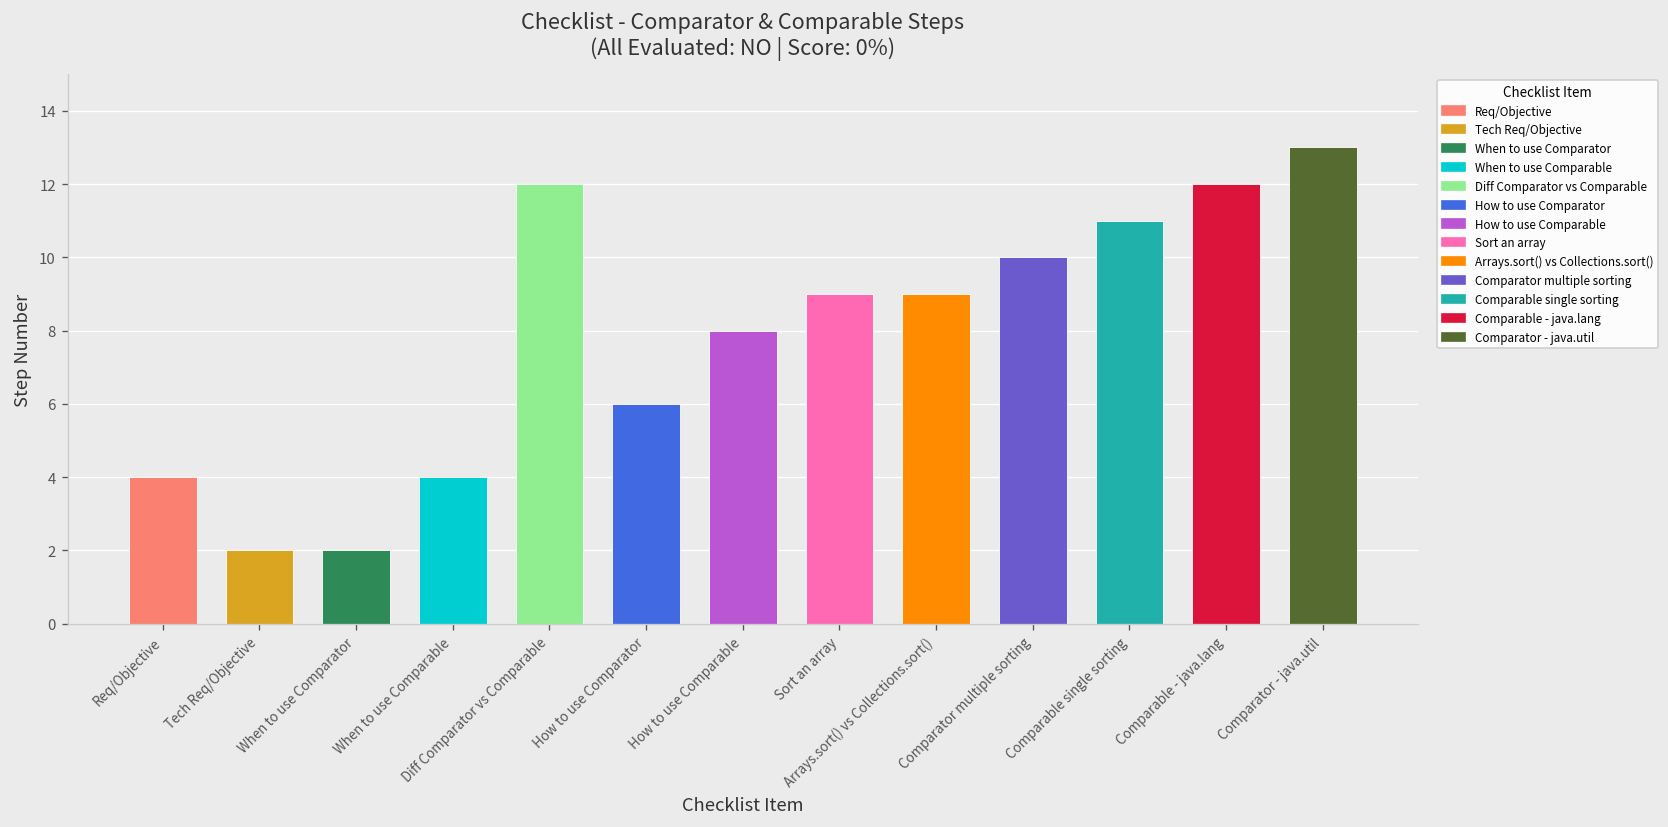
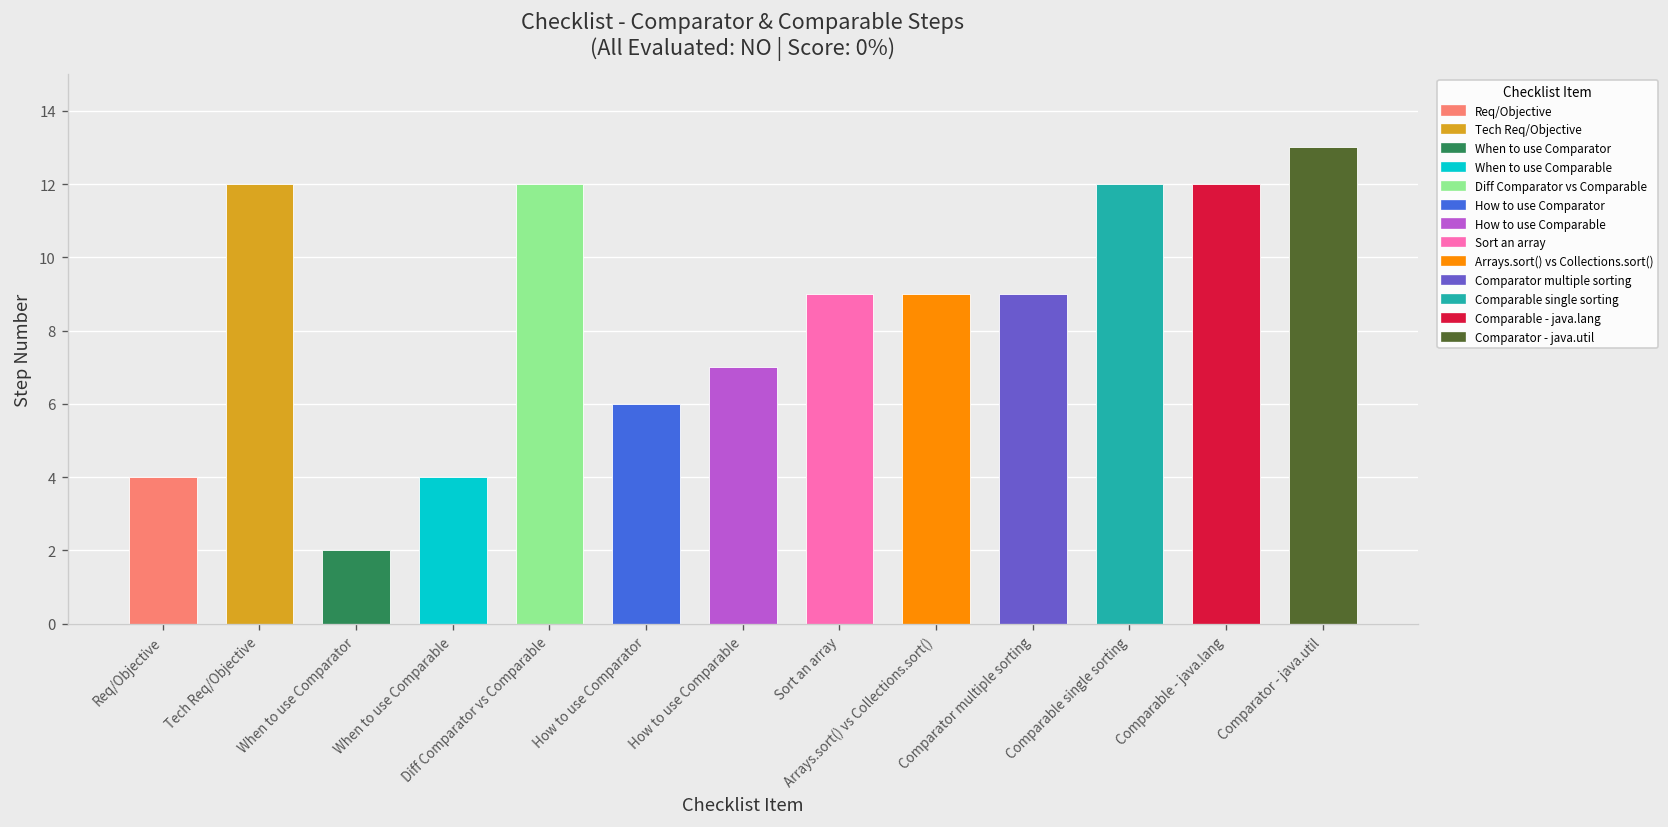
  {
    "Req/Objective": 4,
-   "Tech Req/Objective": 2,
+   "Tech Req/Objective": 12,
    "When to use Comparator": 2,
    "When to use Comparable": 4,
    "Diff Comparator vs Comparable": 12,
    "How to use Comparator": 6,
-   "How to use Comparable": 8,
+   "How to use Comparable": 7,
    "Sort an array": 9,
    "Arrays.sort() vs Collections.sort()": 9,
-   "Comparator multiple sorting": 10,
-   "Comparable single sorting": 11,
+   "Comparator multiple sorting": 9,
+   "Comparable single sorting": 12,
    "Comparable - java.lang": 12,
    "Comparator - java.util": 13
  }
